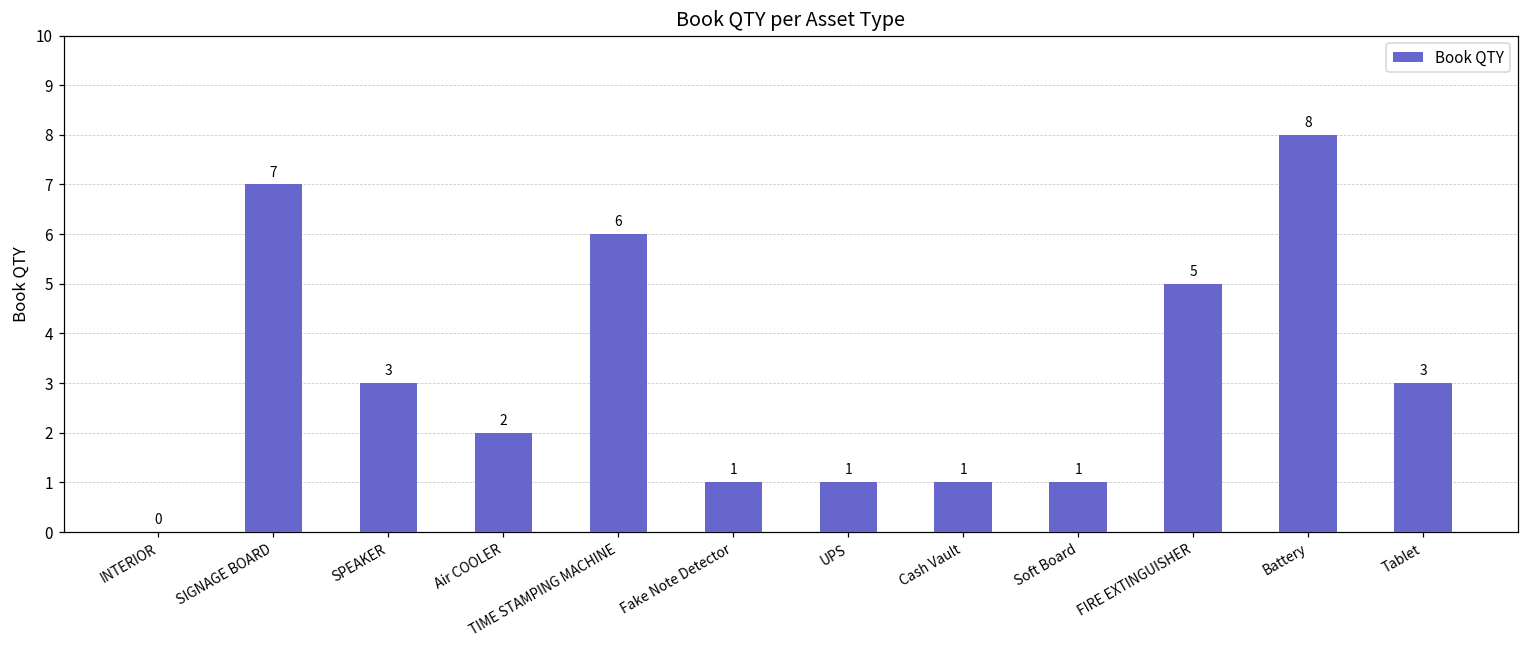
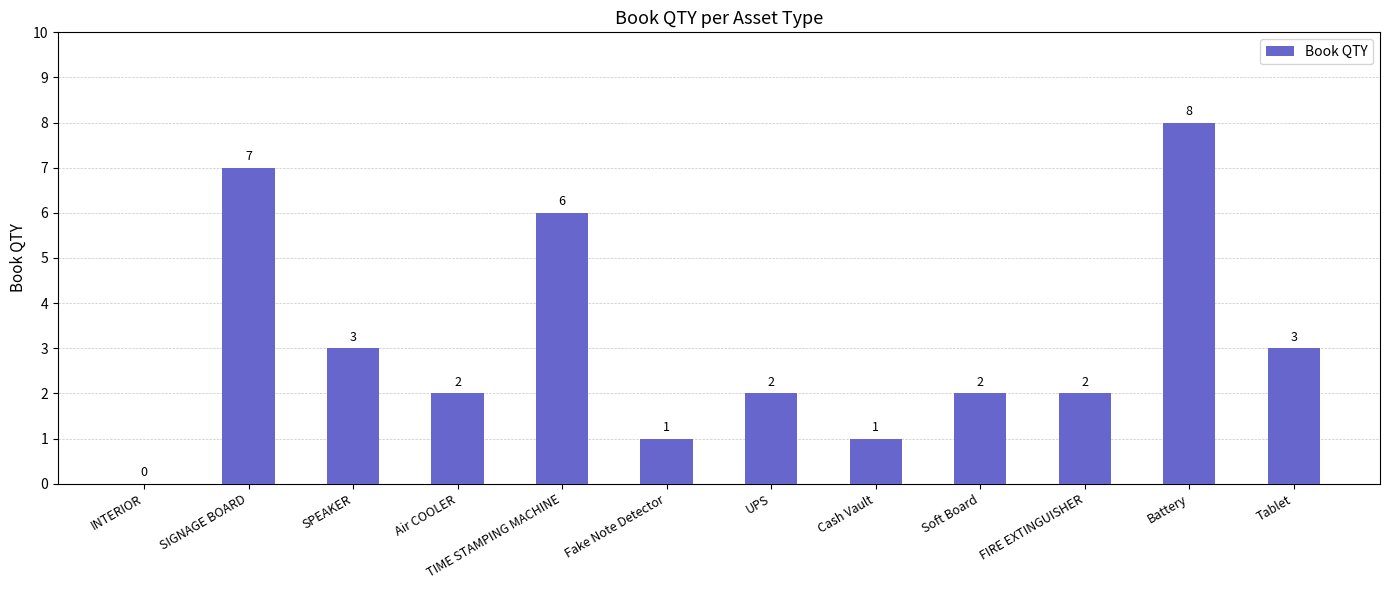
  {
    "INTERIOR": 0,
    "SIGNAGE BOARD": 7,
    "SPEAKER": 3,
    "Air COOLER": 2,
    "TIME STAMPING MACHINE": 6,
    "Fake Note Detector": 1,
-   "UPS": 1,
+   "UPS": 2,
    "Cash Vault": 1,
-   "Soft Board": 1,
-   "FIRE EXTINGUISHER": 5,
+   "Soft Board": 2,
+   "FIRE EXTINGUISHER": 2,
    "Battery": 8,
    "Tablet": 3
  }
